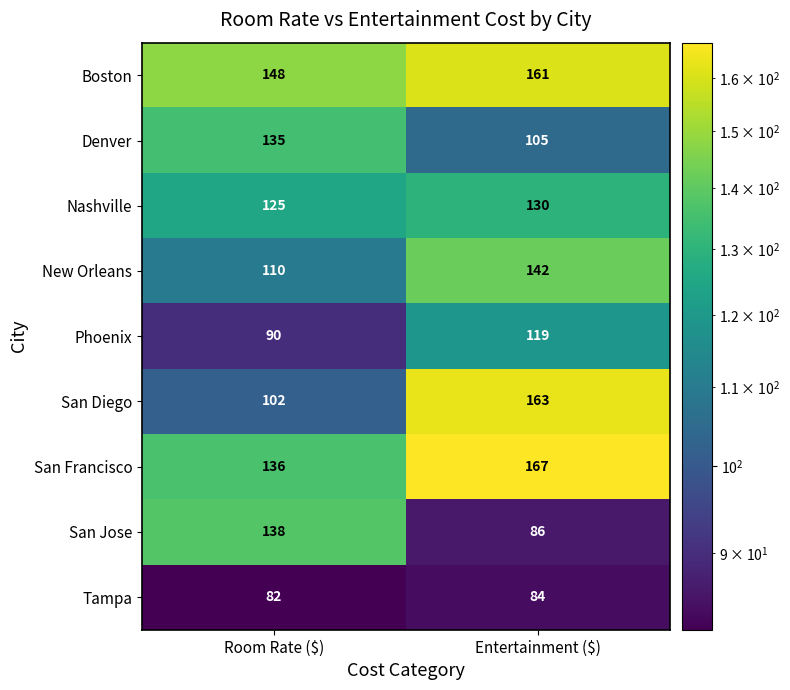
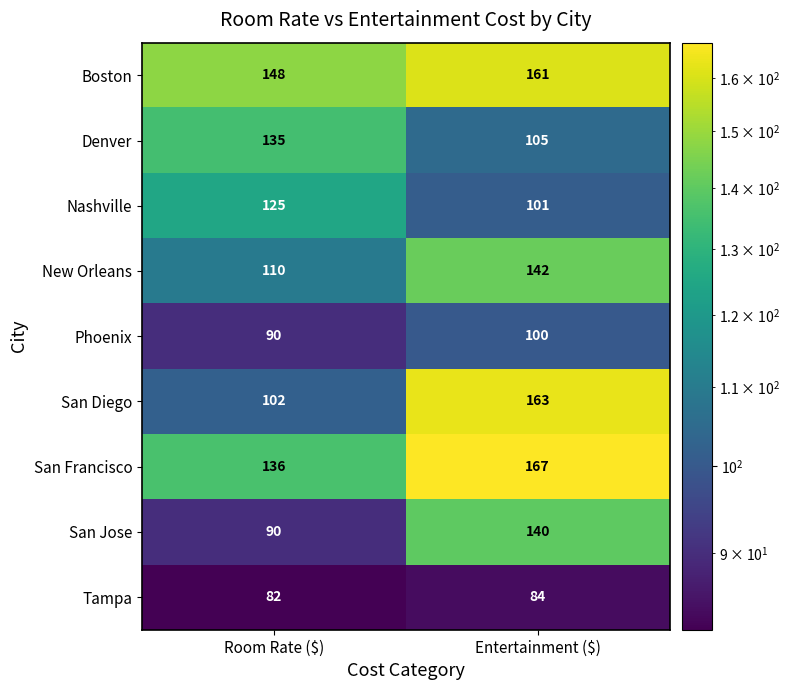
  {
    "Boston": {
      "Room Rate ($)": 148,
      "Entertainment ($)": 161
    },
    "Denver": {
      "Room Rate ($)": 135,
      "Entertainment ($)": 105
    },
    "Nashville": {
      "Room Rate ($)": 125,
-     "Entertainment ($)": 130
+     "Entertainment ($)": 101
    },
    "New Orleans": {
      "Room Rate ($)": 110,
      "Entertainment ($)": 142
    },
    "Phoenix": {
      "Room Rate ($)": 90,
-     "Entertainment ($)": 119
+     "Entertainment ($)": 100
    },
    "San Diego": {
      "Room Rate ($)": 102,
      "Entertainment ($)": 163
    },
    "San Francisco": {
      "Room Rate ($)": 136,
      "Entertainment ($)": 167
    },
    "San Jose": {
-     "Room Rate ($)": 138,
-     "Entertainment ($)": 86
+     "Room Rate ($)": 90,
+     "Entertainment ($)": 140
    },
    "Tampa": {
      "Room Rate ($)": 82,
      "Entertainment ($)": 84
    }
  }
